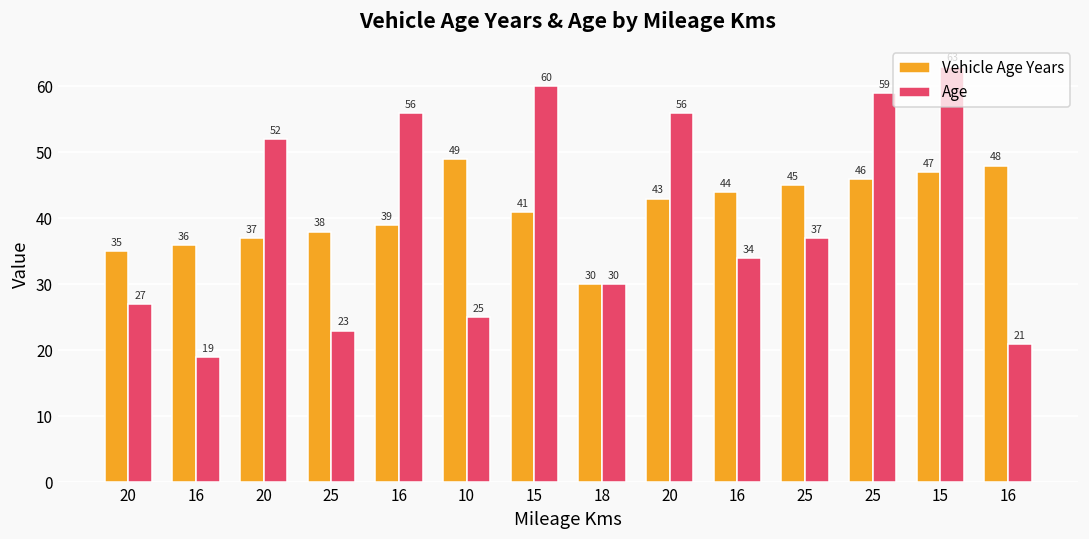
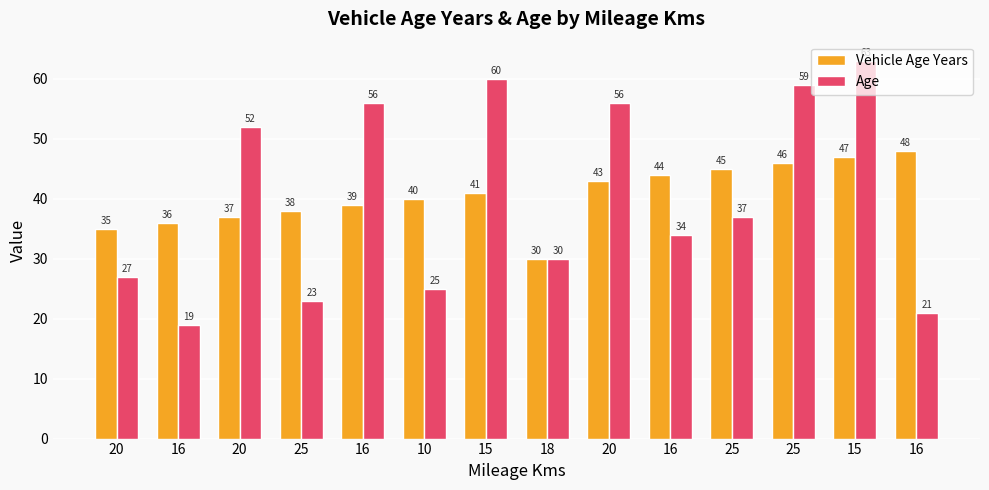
  {
    "Vehicle Age Years": {
-     "10": 49,
+     "10": 40,
      "18": 30
    },
    "Age": {
      "10": 25,
      "18": 30
    }
  }
